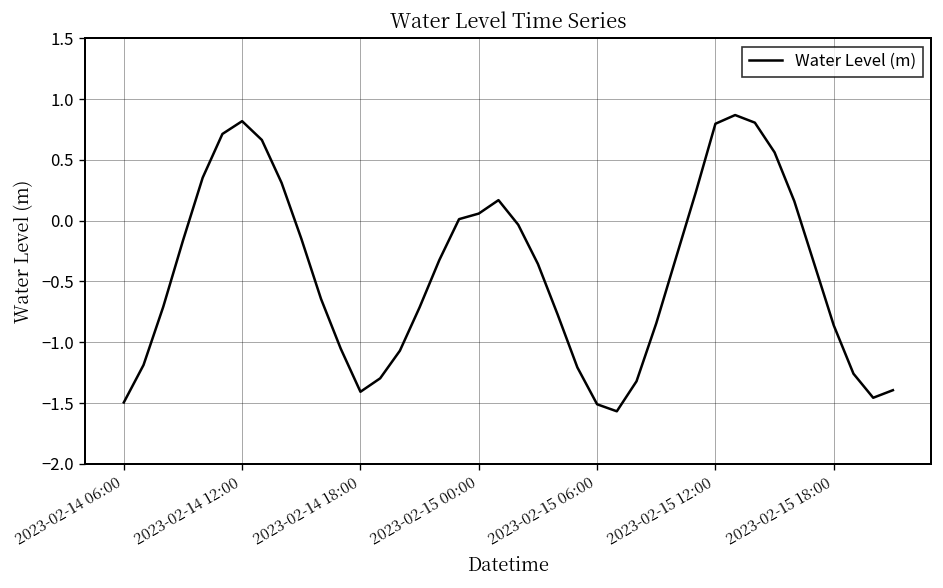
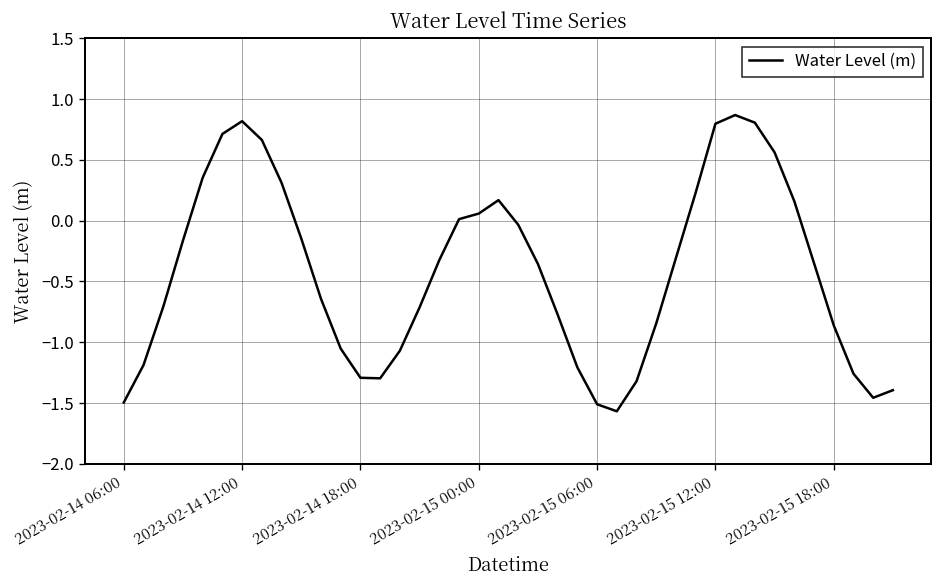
  {
    "2023-02-14 06:00": -1.49,
    "2023-02-14 12:00": 0.82,
-   "2023-02-14 18:00": -1.41,
+   "2023-02-14 18:00": -1.29,
    "2023-02-15 00:00": 0.06,
    "2023-02-15 06:00": -1.51,
    "2023-02-15 12:00": 0.80,
    "2023-02-15 18:00": -0.86
  }
